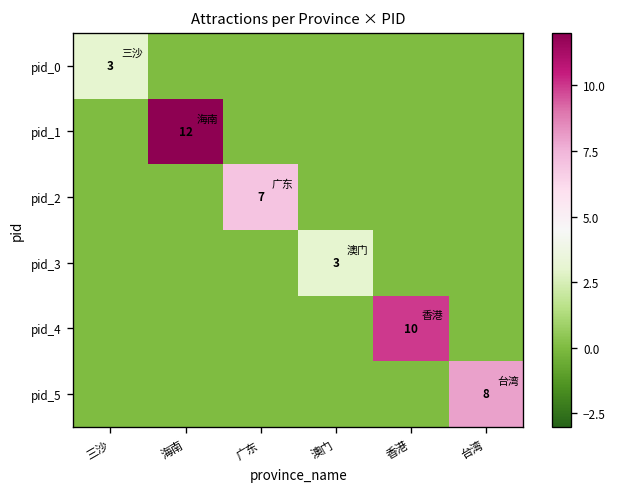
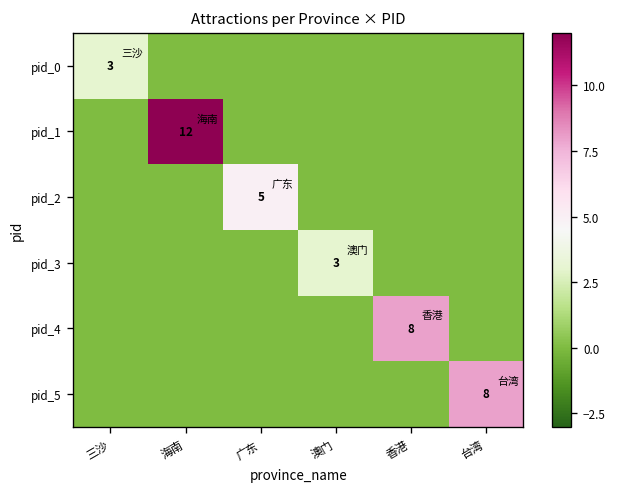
  {
    "pid_2": {
-     "广东": 7
+     "广东": 5
    },
    "pid_4": {
-     "香港": 10
+     "香港": 8
    }
  }
